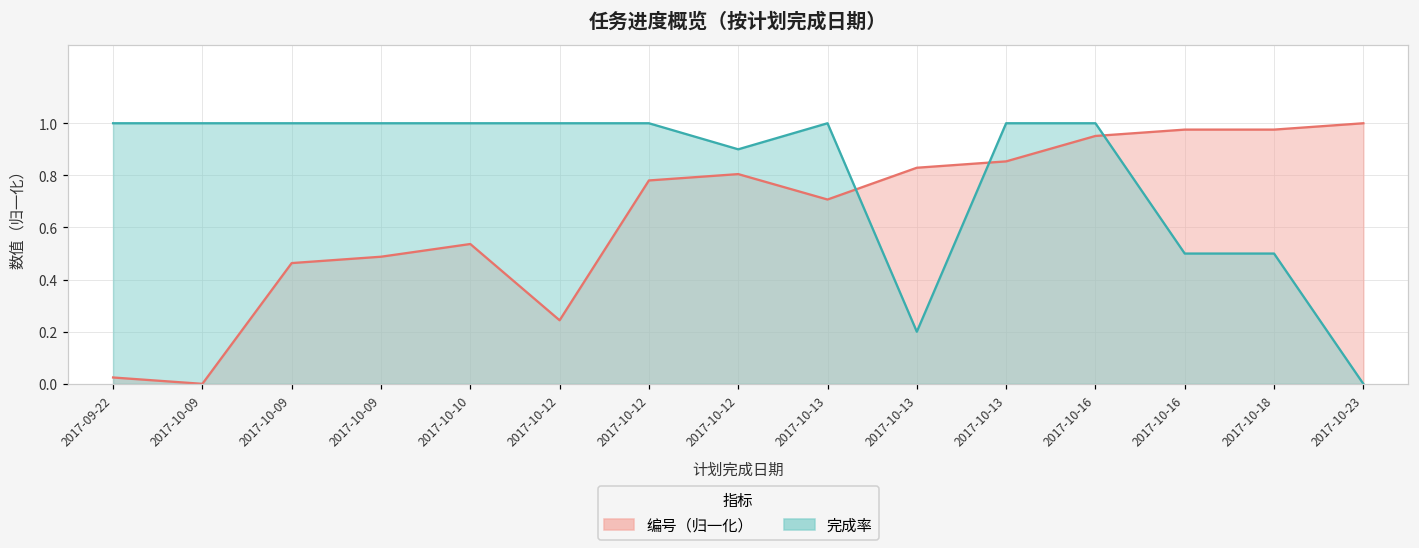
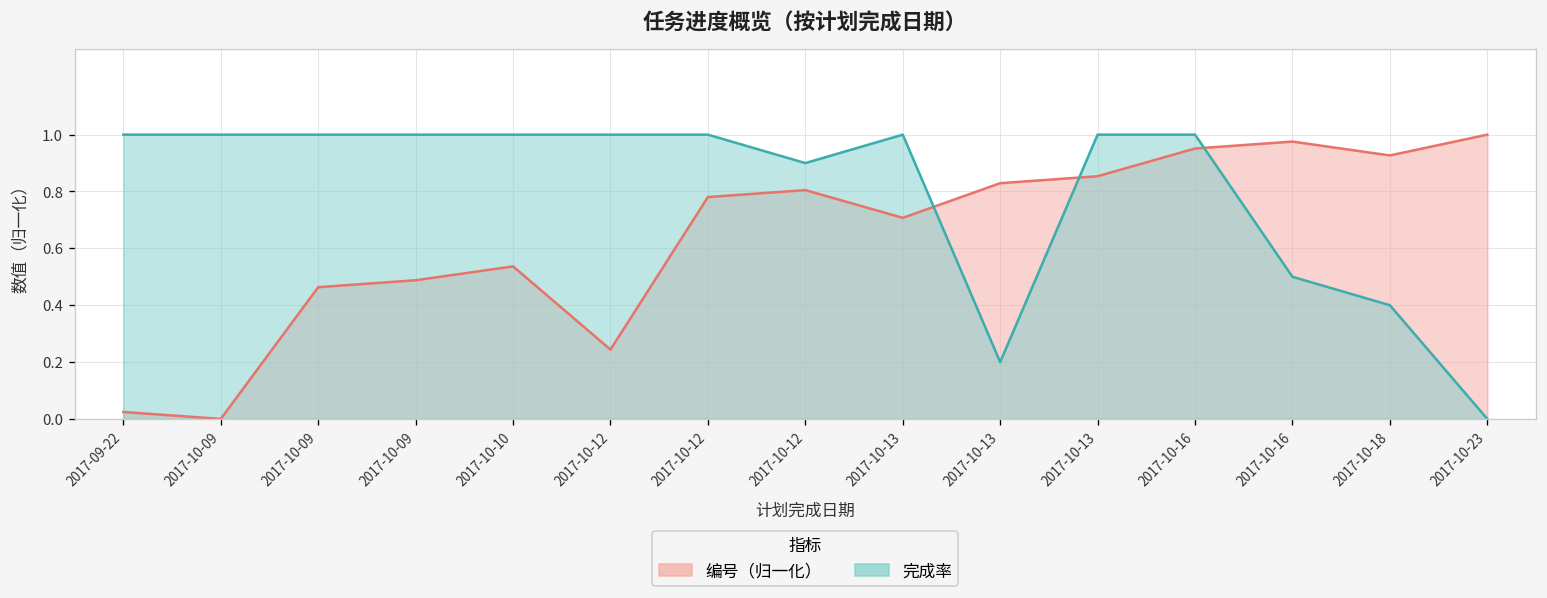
  {
    "编号（归一化）": {
      "2017-09-22": 0.02,
      "2017-10-10": 0.54,
-     "2017-10-18": 0.98,
+     "2017-10-18": 0.93,
      "2017-10-23": 1.00
    },
    "完成率": {
      "2017-09-22": 1.0,
      "2017-10-10": 1.0,
-     "2017-10-18": 0.5,
+     "2017-10-18": 0.4,
      "2017-10-23": 0.0
    }
  }
